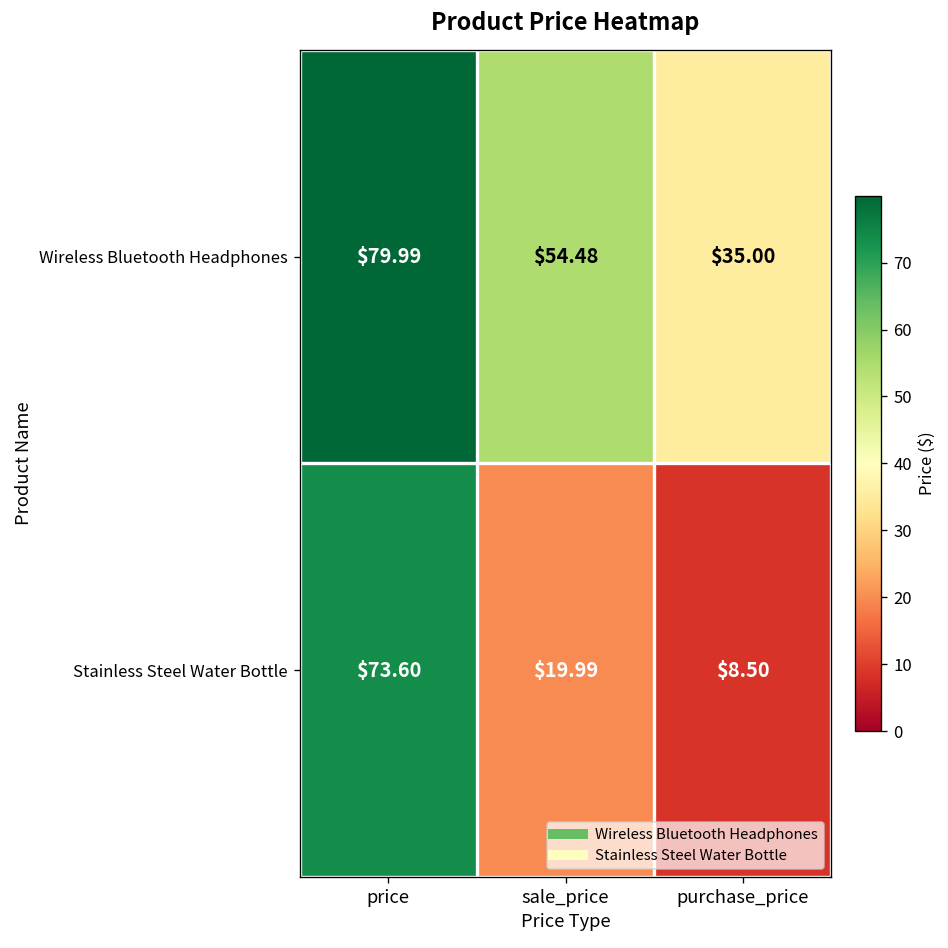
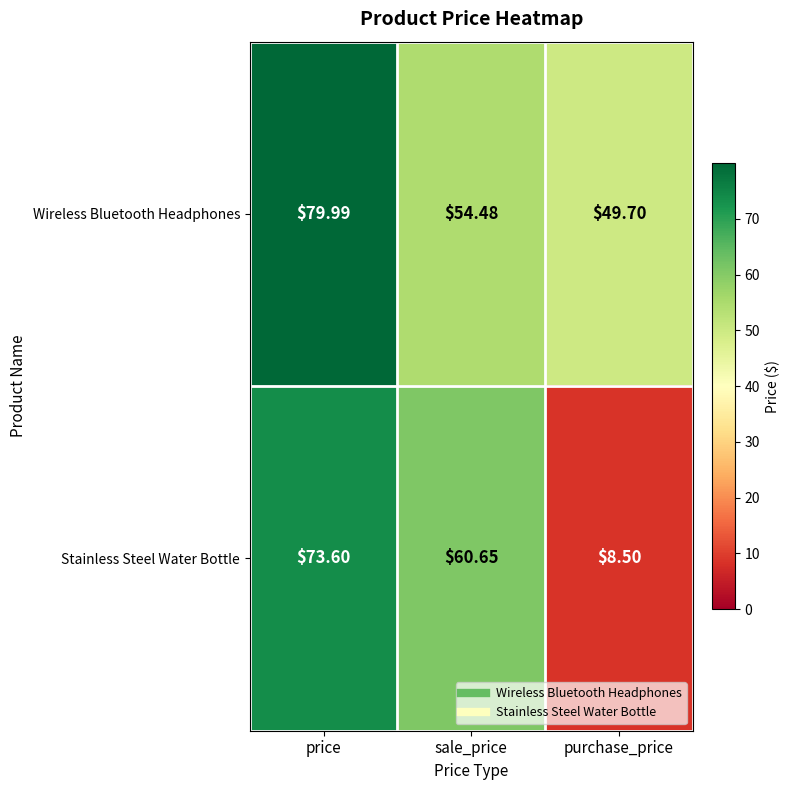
  {
    "Wireless Bluetooth Headphones": {
      "price": "$79.99",
      "sale_price": "$54.48",
-     "purchase_price": "$35.00"
+     "purchase_price": "$49.70"
    },
    "Stainless Steel Water Bottle": {
      "price": "$73.60",
-     "sale_price": "$19.99",
+     "sale_price": "$60.65",
      "purchase_price": "$8.50"
    }
  }
